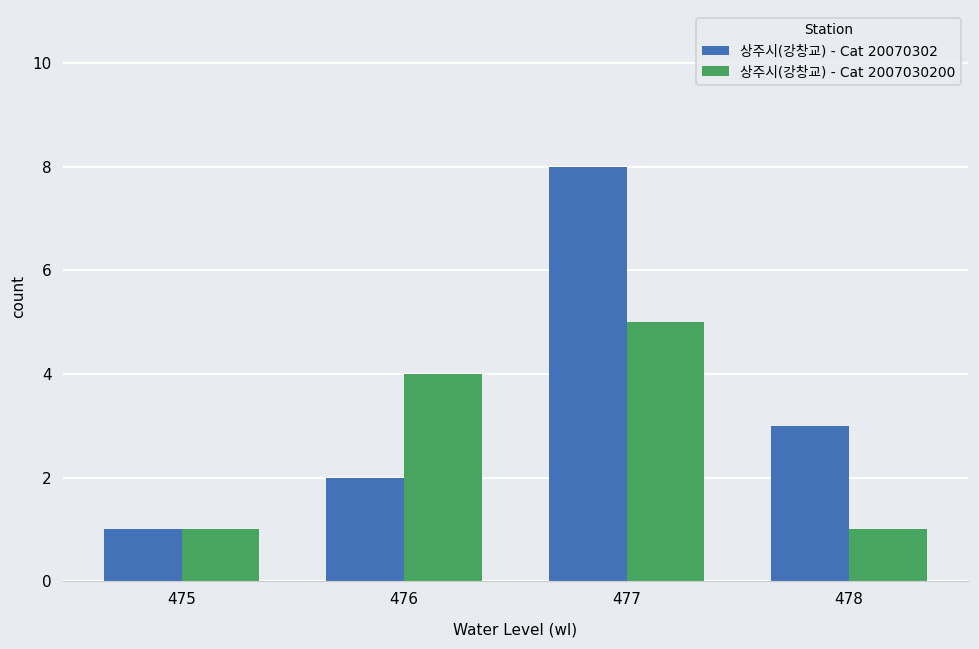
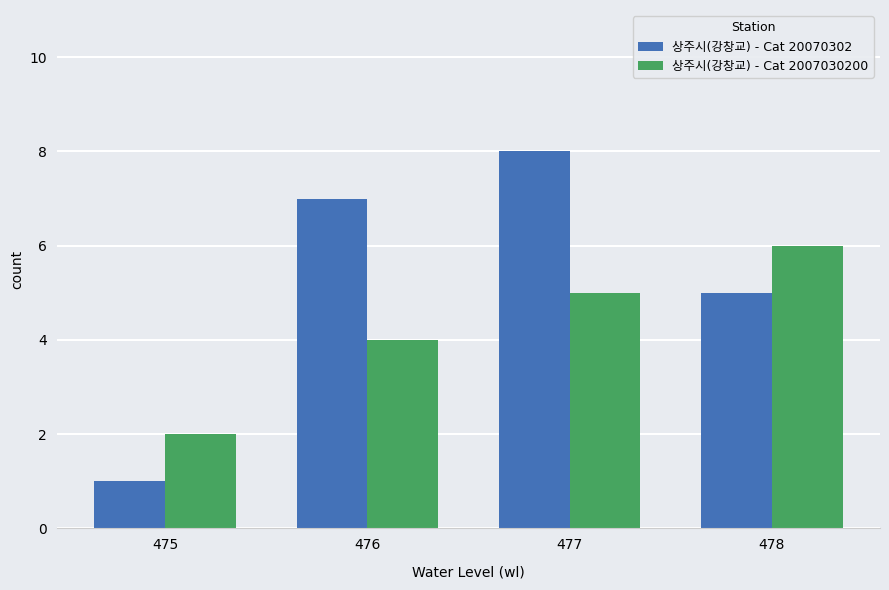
  {
    "상주시(강창교) - Cat 20070302": {
      "475": 1,
-     "476": 2,
+     "476": 7,
      "477": 8,
-     "478": 3
+     "478": 5
    },
    "상주시(강창교) - Cat 2007030200": {
-     "475": 1,
+     "475": 2,
      "476": 4,
      "477": 5,
-     "478": 1
+     "478": 6
    }
  }
